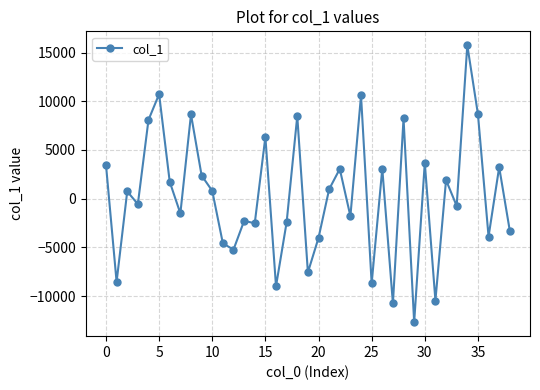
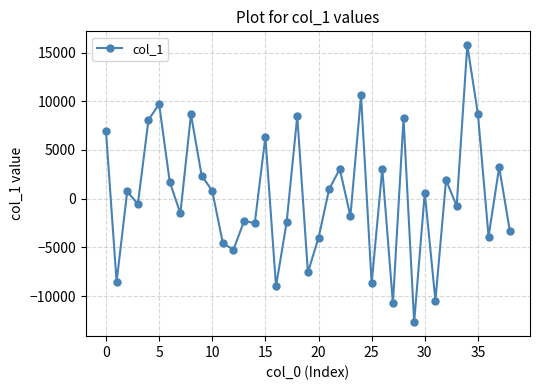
  {
-   "0": 3000,
-   "5": 11000,
+   "0": 7000,
+   "5": 10000,
    "10": 1000,
    "15": 6000,
    "20": -4000,
    "25": -9000,
-   "30": 4000,
+   "30": 1000,
    "35": 9000
  }
